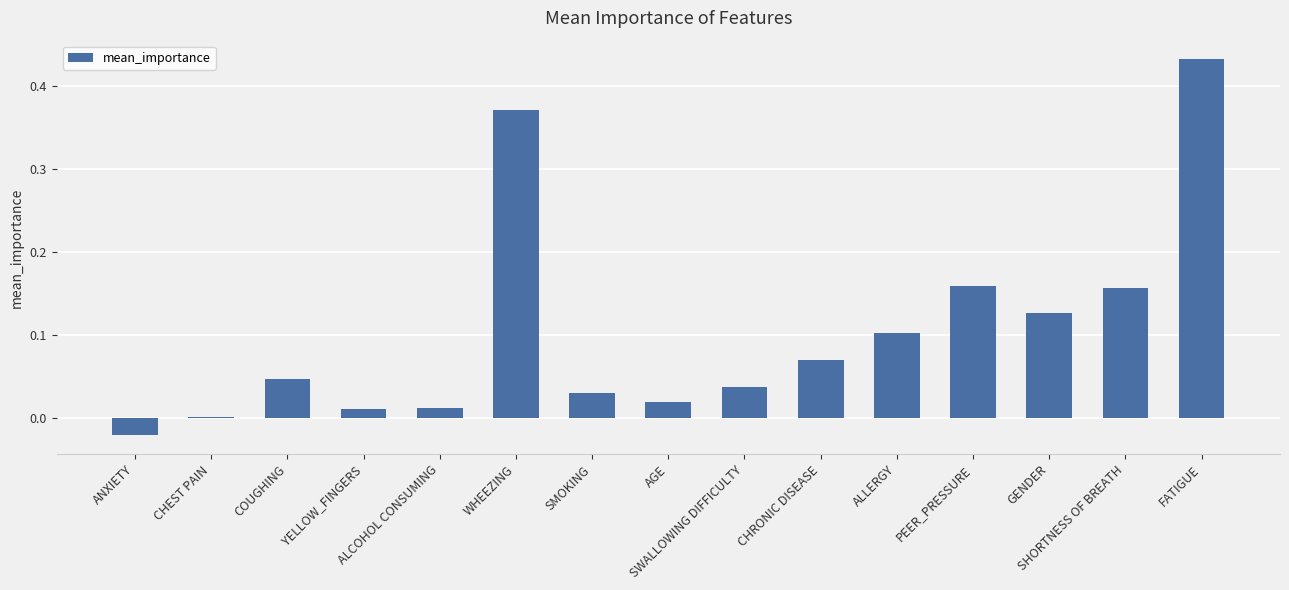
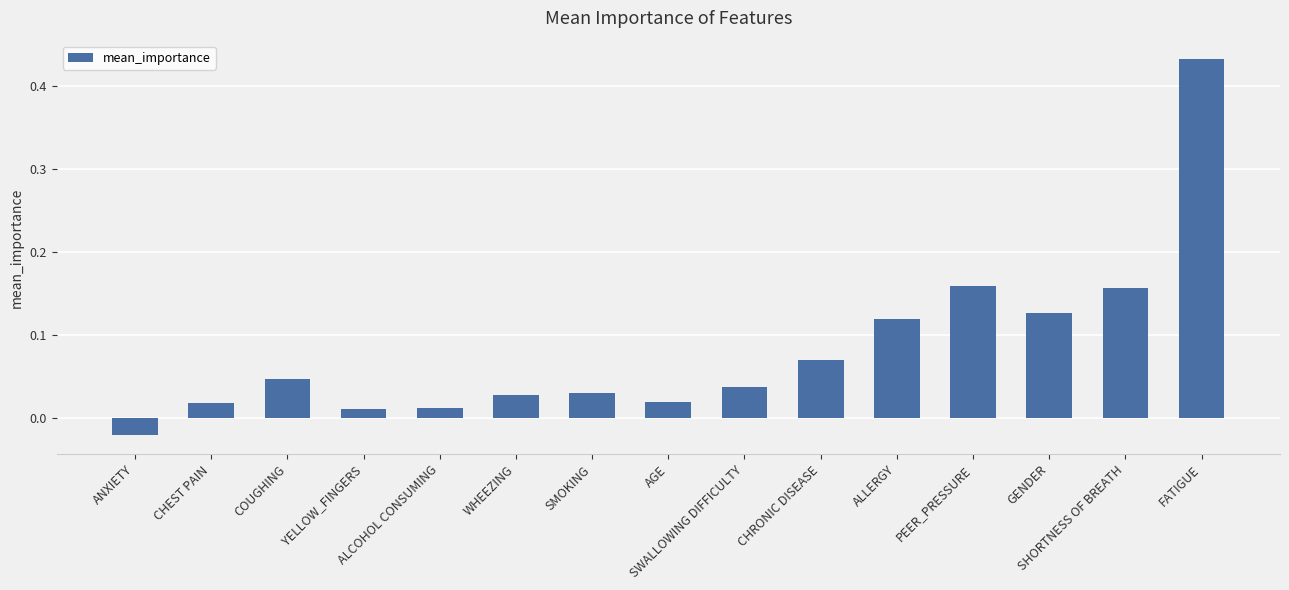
  {
    "ANXIETY": -0.02,
-   "CHEST PAIN": 0.00,
+   "CHEST PAIN": 0.02,
    "COUGHING": 0.05,
    "YELLOW_FINGERS": 0.01,
    "ALCOHOL CONSUMING": 0.01,
-   "WHEEZING": 0.37,
+   "WHEEZING": 0.03,
    "SMOKING": 0.03,
    "AGE": 0.02,
    "SWALLOWING DIFFICULTY": 0.04,
    "CHRONIC DISEASE": 0.07,
-   "ALLERGY": 0.10,
+   "ALLERGY": 0.12,
    "PEER_PRESSURE": 0.16,
    "GENDER": 0.13,
    "SHORTNESS OF BREATH": 0.16,
    "FATIGUE": 0.43
  }
